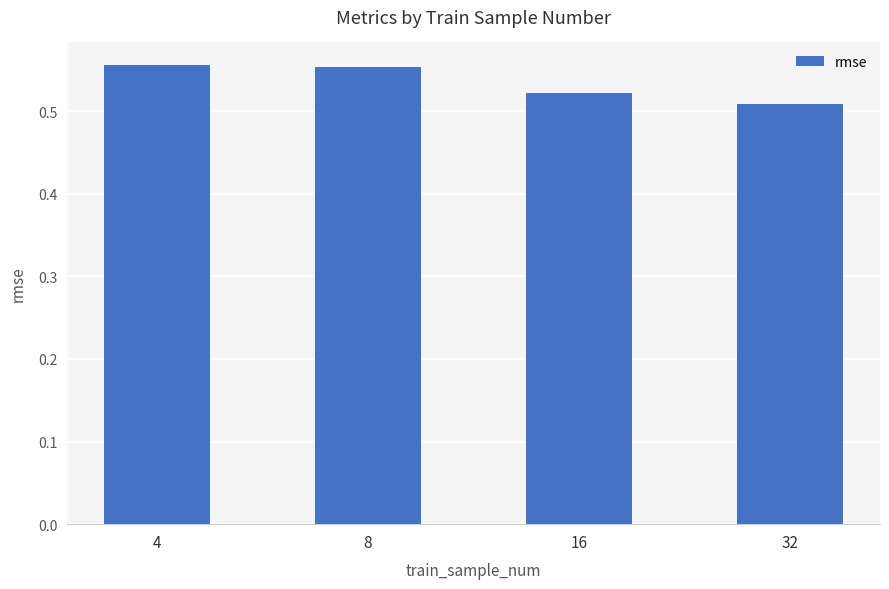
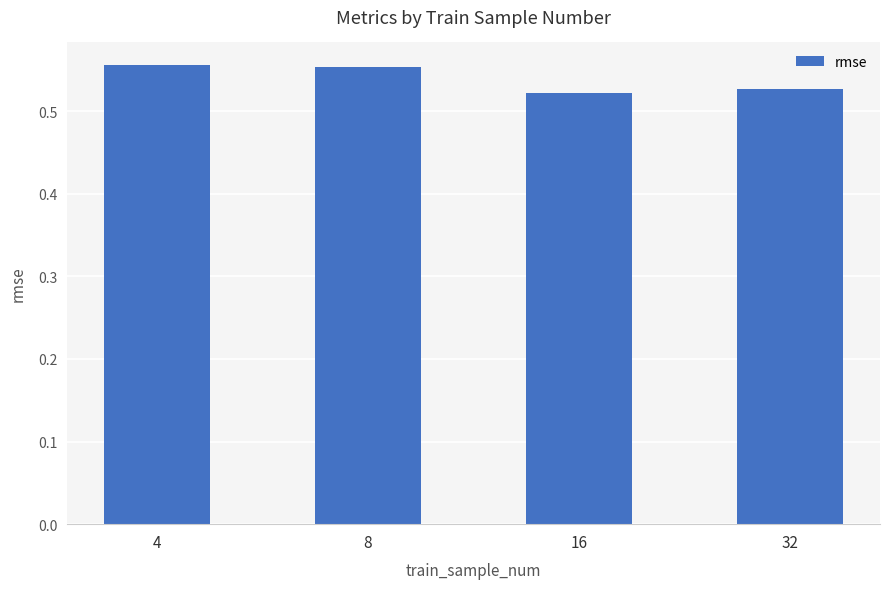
  {
    "4": 0.56,
    "8": 0.55,
    "16": 0.52,
-   "32": 0.51
+   "32": 0.53
  }
